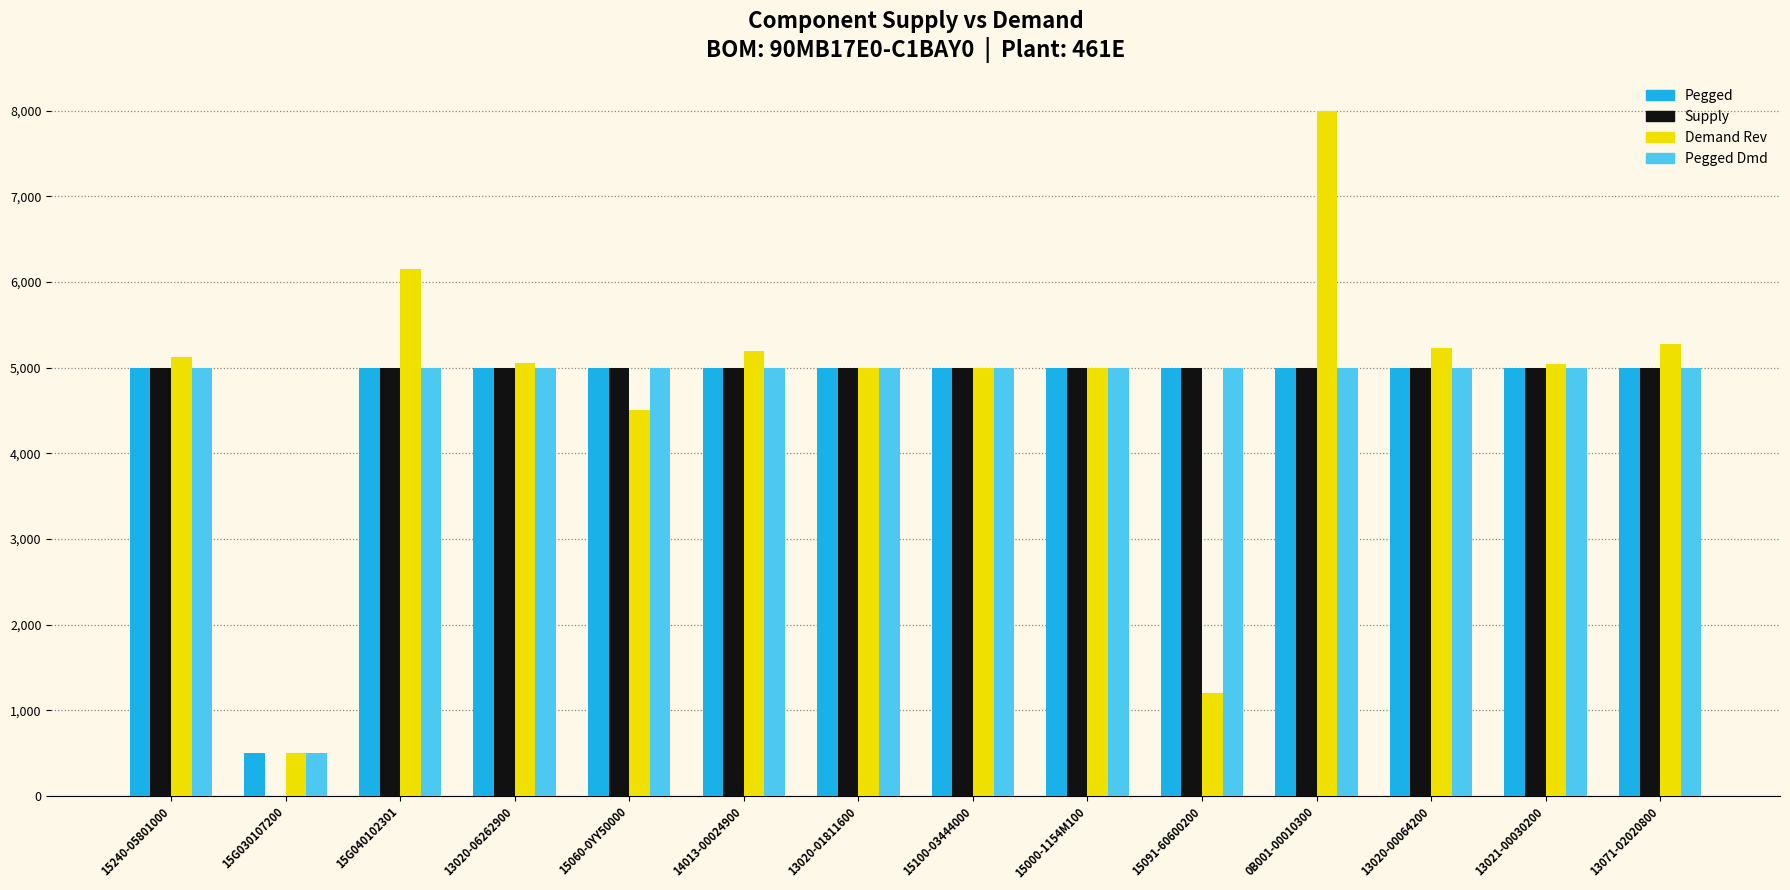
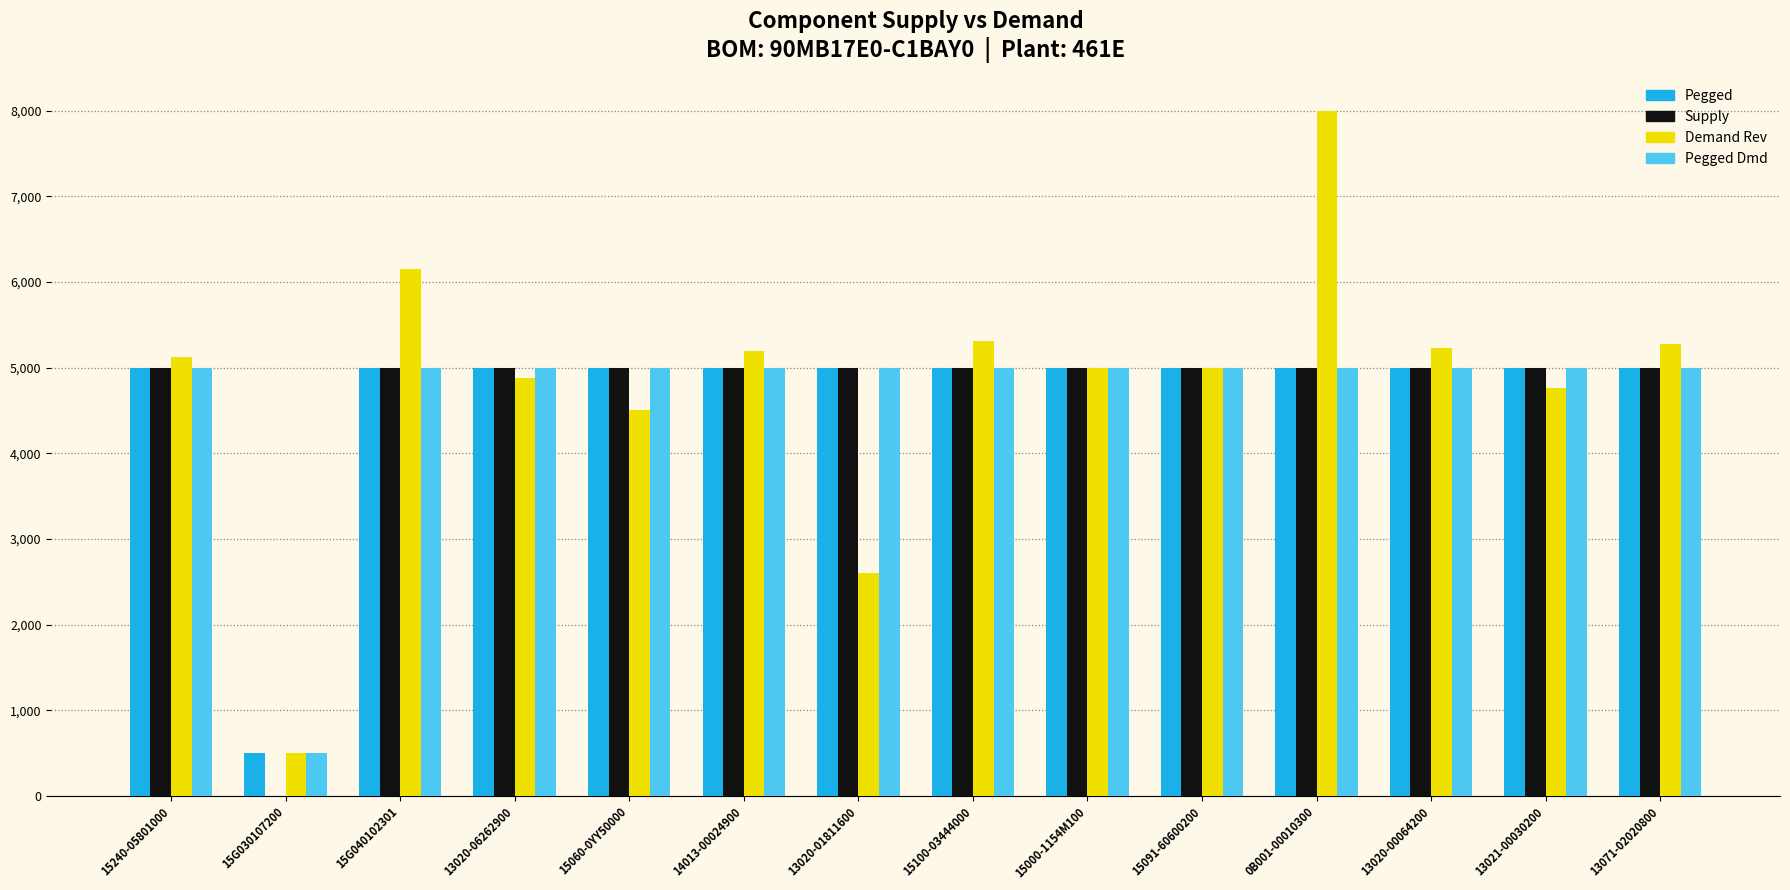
  {
    "Supply": {
      "15240-05801000": "5,000",
      "15G030107200": "0",
      "15G040102301": "5,000",
      "13020-06262900": "5,000",
      "15060-0YY50000": "5,000",
      "14013-00024900": "5,000",
      "13020-01811600": "5,000",
      "15100-03444000": "5,000",
      "15000-1154M100": "5,000",
      "15091-60600200": "5,000",
      "0B001-00010300": "5,000",
      "13020-00064200": "5,000",
      "13021-00030200": "5,000",
      "13071-02020800": "5,000"
    },
    "Demand Rev": {
      "15240-05801000": "5,100",
      "15G030107200": "500",
      "15G040102301": "6,200",
-     "13020-06262900": "5,100",
+     "13020-06262900": "4,900",
      "15060-0YY50000": "4,500",
      "14013-00024900": "5,200",
-     "13020-01811600": "5,000",
-     "15100-03444000": "5,000",
+     "13020-01811600": "2,600",
+     "15100-03444000": "5,300",
      "15000-1154M100": "5,000",
-     "15091-60600200": "1,200",
+     "15091-60600200": "5,000",
      "0B001-00010300": "8,000",
      "13020-00064200": "5,200",
-     "13021-00030200": "5,000",
+     "13021-00030200": "4,800",
      "13071-02020800": "5,300"
    }
  }
